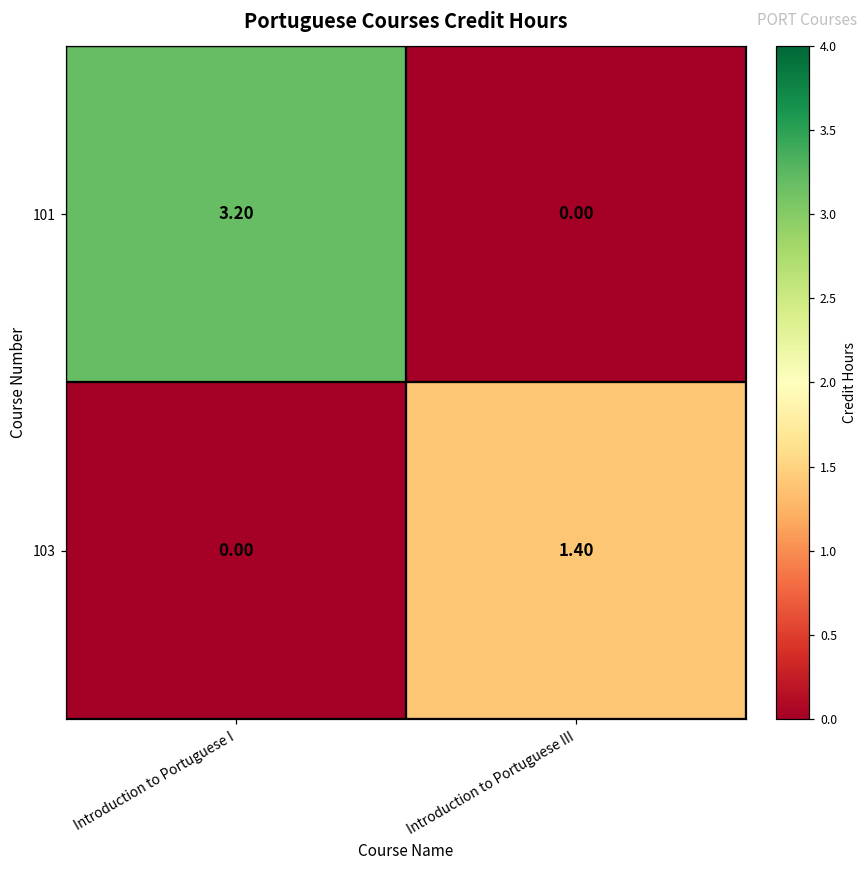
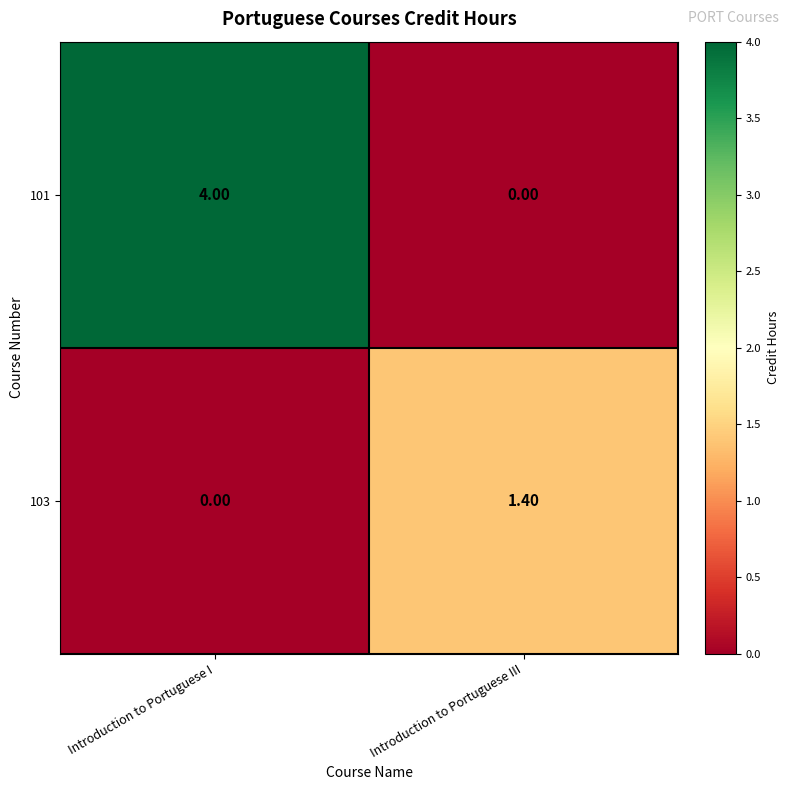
  {
    "101": {
-     "Introduction to Portuguese I": 3.20,
+     "Introduction to Portuguese I": 4.00,
      "Introduction to Portuguese III": 0.00
    },
    "103": {
      "Introduction to Portuguese I": 0.00,
      "Introduction to Portuguese III": 1.40
    }
  }
